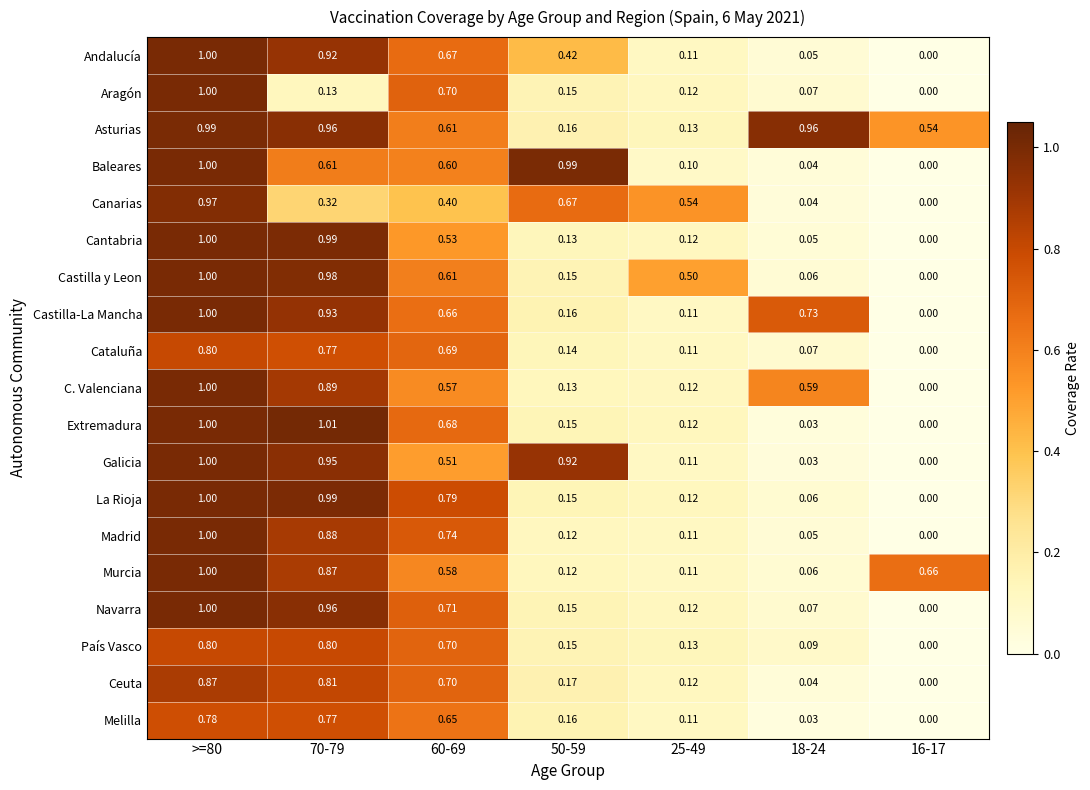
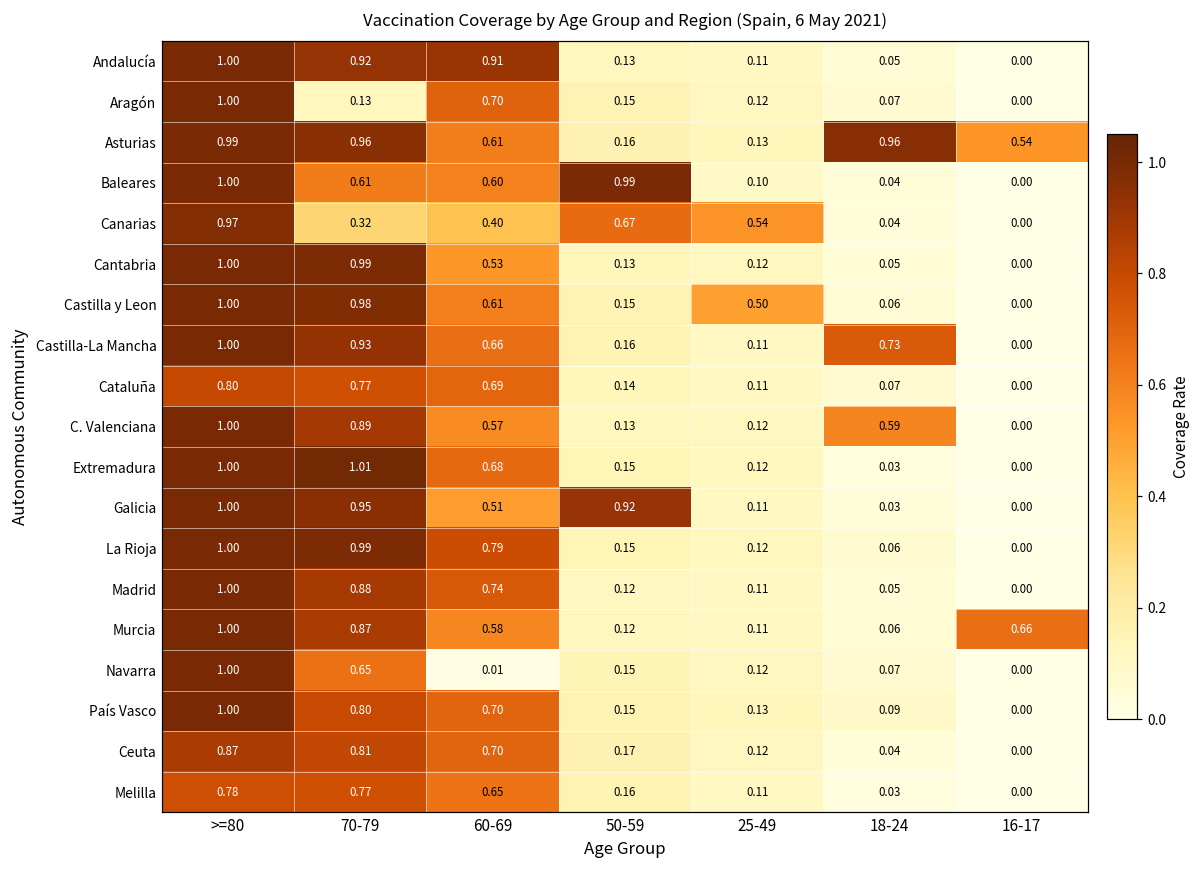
  {
    "Andalucía": {
      ">=80": 1.00,
      "70-79": 0.92,
-     "60-69": 0.67,
-     "50-59": 0.42,
+     "60-69": 0.91,
+     "50-59": 0.13,
      "25-49": 0.11,
      "18-24": 0.05,
      "16-17": 0.00
    },
    "Aragón": {
      ">=80": 1.00,
      "70-79": 0.13,
      "60-69": 0.70,
      "50-59": 0.15,
      "25-49": 0.12,
      "18-24": 0.07,
      "16-17": 0.00
    },
    "Asturias": {
      ">=80": 0.99,
      "70-79": 0.96,
      "60-69": 0.61,
      "50-59": 0.16,
      "25-49": 0.13,
      "18-24": 0.96,
      "16-17": 0.54
    },
    "Baleares": {
      ">=80": 1.00,
      "70-79": 0.61,
      "60-69": 0.60,
      "50-59": 0.99,
      "25-49": 0.10,
      "18-24": 0.04,
      "16-17": 0.00
    },
    "Canarias": {
      ">=80": 0.97,
      "70-79": 0.32,
      "60-69": 0.40,
      "50-59": 0.67,
      "25-49": 0.54,
      "18-24": 0.04,
      "16-17": 0.00
    },
    "Cantabria": {
      ">=80": 1.00,
      "70-79": 0.99,
      "60-69": 0.53,
      "50-59": 0.13,
      "25-49": 0.12,
      "18-24": 0.05,
      "16-17": 0.00
    },
    "Castilla y Leon": {
      ">=80": 1.00,
      "70-79": 0.98,
      "60-69": 0.61,
      "50-59": 0.15,
      "25-49": 0.50,
      "18-24": 0.06,
      "16-17": 0.00
    },
    "Castilla-La Mancha": {
      ">=80": 1.00,
      "70-79": 0.93,
      "60-69": 0.66,
      "50-59": 0.16,
      "25-49": 0.11,
      "18-24": 0.73,
      "16-17": 0.00
    },
    "Cataluña": {
      ">=80": 0.80,
      "70-79": 0.77,
      "60-69": 0.69,
      "50-59": 0.14,
      "25-49": 0.11,
      "18-24": 0.07,
      "16-17": 0.00
    },
    "C. Valenciana": {
      ">=80": 1.00,
      "70-79": 0.89,
      "60-69": 0.57,
      "50-59": 0.13,
      "25-49": 0.12,
      "18-24": 0.59,
      "16-17": 0.00
    },
    "Extremadura": {
      ">=80": 1.00,
      "70-79": 1.01,
      "60-69": 0.68,
      "50-59": 0.15,
      "25-49": 0.12,
      "18-24": 0.03,
      "16-17": 0.00
    },
    "Galicia": {
      ">=80": 1.00,
      "70-79": 0.95,
      "60-69": 0.51,
      "50-59": 0.92,
      "25-49": 0.11,
      "18-24": 0.03,
      "16-17": 0.00
    },
    "La Rioja": {
      ">=80": 1.00,
      "70-79": 0.99,
      "60-69": 0.79,
      "50-59": 0.15,
      "25-49": 0.12,
      "18-24": 0.06,
      "16-17": 0.00
    },
    "Madrid": {
      ">=80": 1.00,
      "70-79": 0.88,
      "60-69": 0.74,
      "50-59": 0.12,
      "25-49": 0.11,
      "18-24": 0.05,
      "16-17": 0.00
    },
    "Murcia": {
      ">=80": 1.00,
      "70-79": 0.87,
      "60-69": 0.58,
      "50-59": 0.12,
      "25-49": 0.11,
      "18-24": 0.06,
      "16-17": 0.66
    },
    "Navarra": {
      ">=80": 1.00,
-     "70-79": 0.96,
-     "60-69": 0.71,
+     "70-79": 0.65,
+     "60-69": 0.01,
      "50-59": 0.15,
      "25-49": 0.12,
      "18-24": 0.07,
      "16-17": 0.00
    },
    "País Vasco": {
-     ">=80": 0.80,
+     ">=80": 1.00,
      "70-79": 0.80,
      "60-69": 0.70,
      "50-59": 0.15,
      "25-49": 0.13,
      "18-24": 0.09,
      "16-17": 0.00
    },
    "Ceuta": {
      ">=80": 0.87,
      "70-79": 0.81,
      "60-69": 0.70,
      "50-59": 0.17,
      "25-49": 0.12,
      "18-24": 0.04,
      "16-17": 0.00
    },
    "Melilla": {
      ">=80": 0.78,
      "70-79": 0.77,
      "60-69": 0.65,
      "50-59": 0.16,
      "25-49": 0.11,
      "18-24": 0.03,
      "16-17": 0.00
    }
  }
